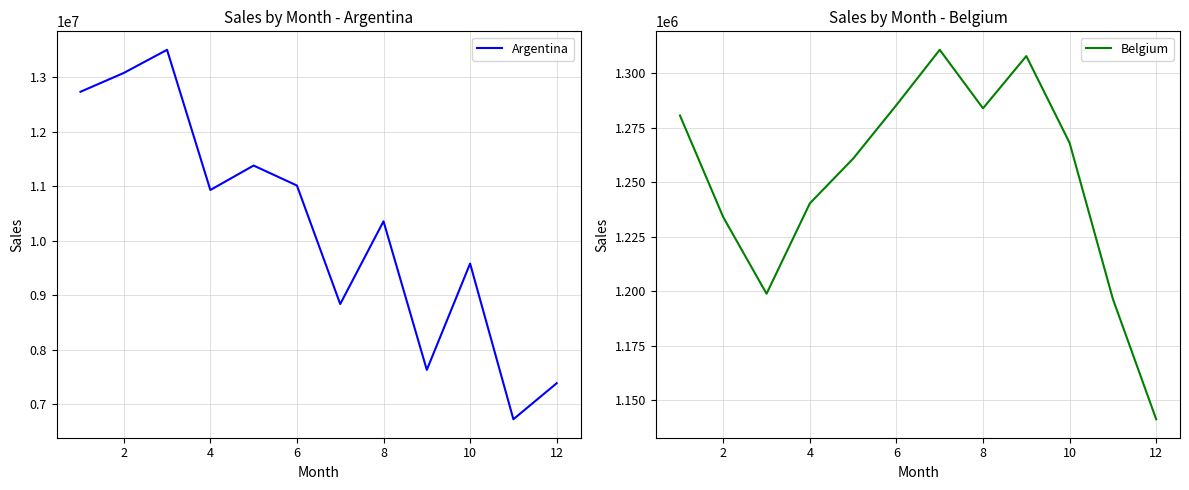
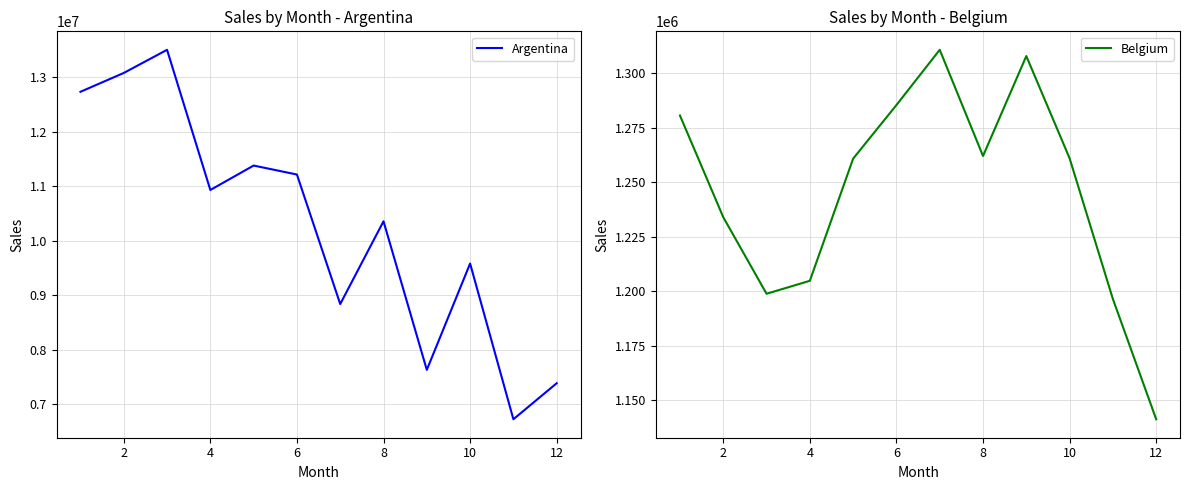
  {
    "Sales by Month - Argentina": {
      "2": 13100000,
      "4": 10900000,
-     "6": 11000000,
+     "6": 11200000,
      "8": 10400000,
      "10": 9600000,
      "12": 7400000
    },
    "Sales by Month - Belgium": {
      "2": 1234000,
-     "4": 1240000,
+     "4": 1205000,
      "6": 1285000,
-     "8": 1284000,
-     "10": 1268000,
+     "8": 1262000,
+     "10": 1261000,
      "12": 1141000
    }
  }
